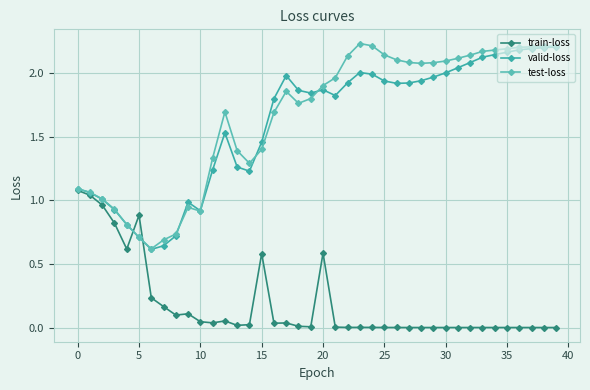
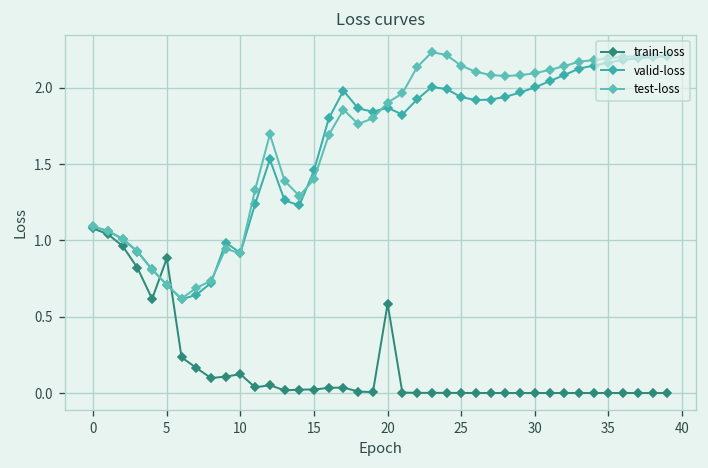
  {
    "train-loss": {
      "5": 0.88,
-     "10": 0.05,
-     "15": 0.58,
+     "10": 0.12,
+     "15": 0.02,
      "20": 0.58,
      "25": 0.00,
      "30": 0.00,
      "35": 0.00
    }
  }
